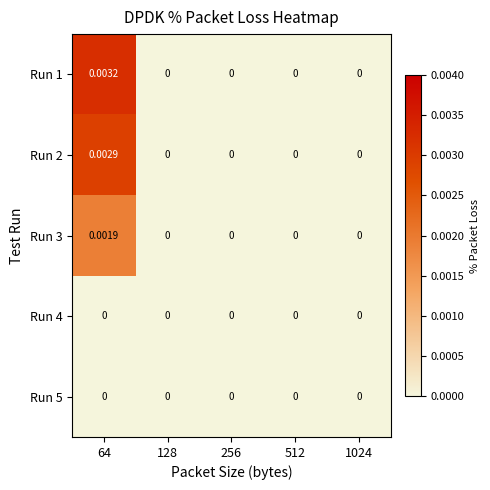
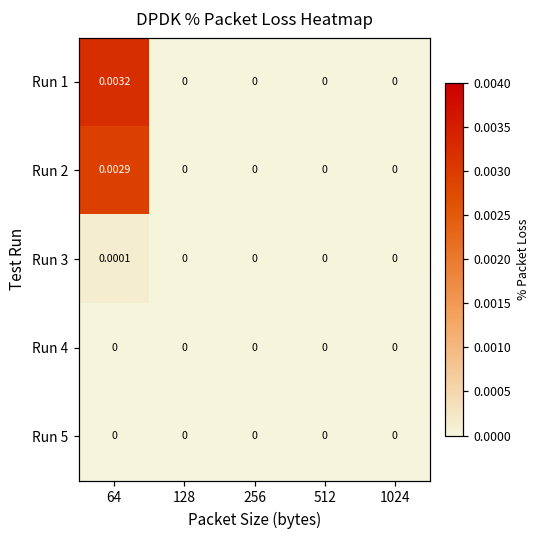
  {
    "Run 1": {
      "64": 0.0032,
      "128": 0,
      "256": 0,
      "512": 0,
      "1024": 0
    },
    "Run 2": {
      "64": 0.0029,
      "128": 0,
      "256": 0,
      "512": 0,
      "1024": 0
    },
    "Run 3": {
-     "64": 0.0019,
+     "64": 0.0001,
      "128": 0,
      "256": 0,
      "512": 0,
      "1024": 0
    },
    "Run 4": {
      "64": 0,
      "128": 0,
      "256": 0,
      "512": 0,
      "1024": 0
    },
    "Run 5": {
      "64": 0,
      "128": 0,
      "256": 0,
      "512": 0,
      "1024": 0
    }
  }
